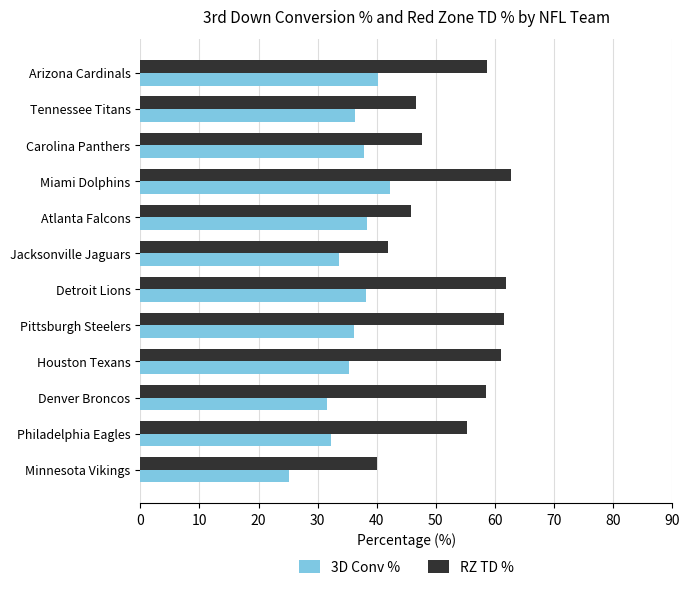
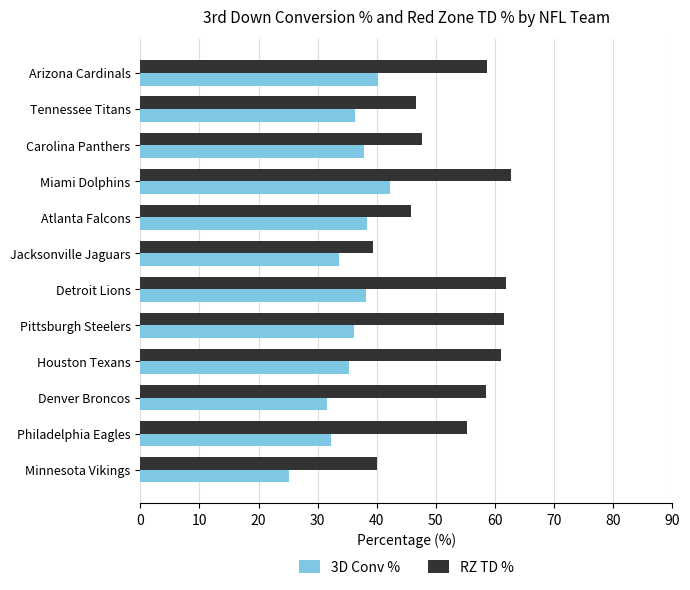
  {
    "3D Conv %": {
      "Arizona Cardinals": 40,
      "Tennessee Titans": 36,
      "Carolina Panthers": 38,
      "Miami Dolphins": 42,
      "Atlanta Falcons": 38,
      "Jacksonville Jaguars": 34,
      "Detroit Lions": 38,
      "Pittsburgh Steelers": 36,
      "Houston Texans": 35,
      "Denver Broncos": 32,
      "Philadelphia Eagles": 32,
      "Minnesota Vikings": 25
    },
    "RZ TD %": {
      "Arizona Cardinals": 59,
      "Tennessee Titans": 47,
      "Carolina Panthers": 48,
      "Miami Dolphins": 63,
      "Atlanta Falcons": 46,
-     "Jacksonville Jaguars": 42,
+     "Jacksonville Jaguars": 39,
      "Detroit Lions": 62,
      "Pittsburgh Steelers": 62,
      "Houston Texans": 61,
      "Denver Broncos": 59,
      "Philadelphia Eagles": 55,
      "Minnesota Vikings": 40
    }
  }
